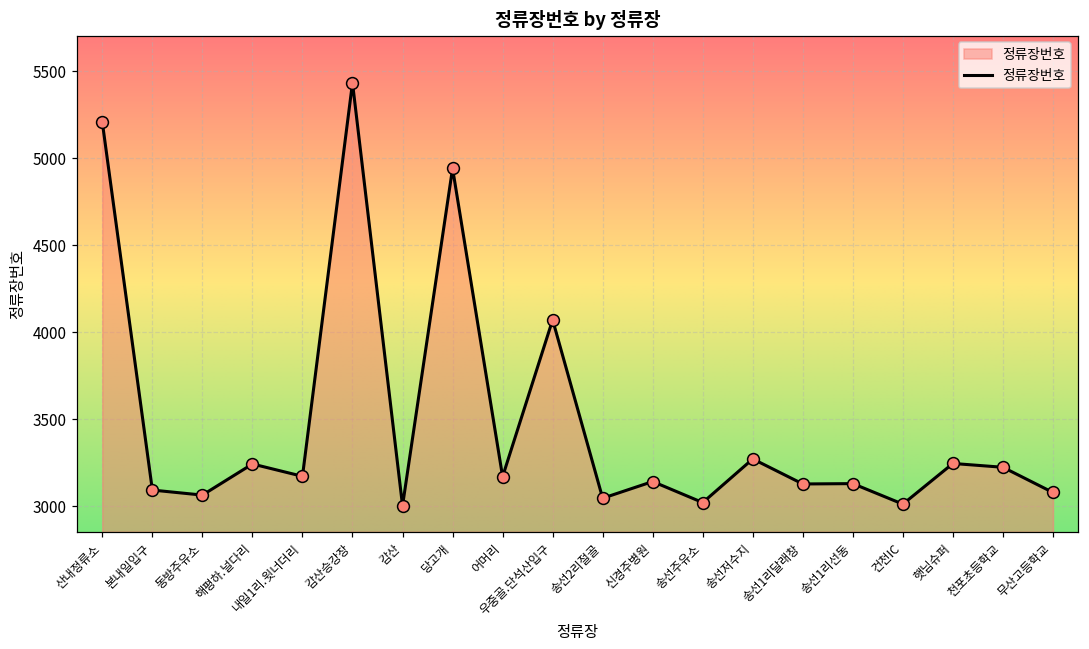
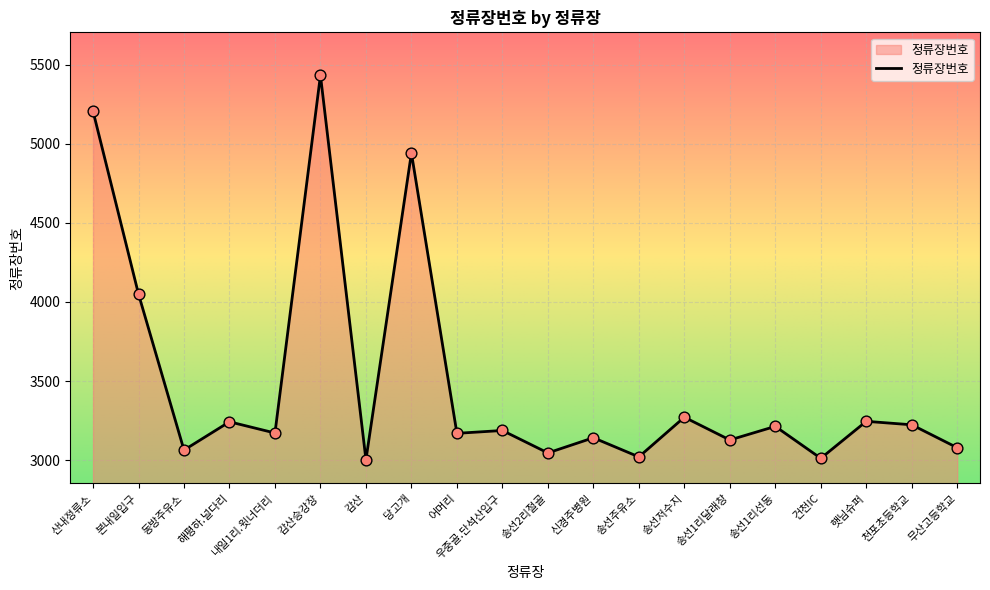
  {
    "산내정류소": 5210,
-   "본내일입구": 3090,
+   "본내일입구": 4050,
    "동방주유소": 3060,
    "해평하.널다리": 3240,
    "내일1리.윗너더리": 3170,
    "감산승강장": 5430,
    "감산": 3000,
    "당고개": 4940,
    "어머리": 3170,
-   "우중골.단석산입구": 4070,
+   "우중골.단석산입구": 3190,
    "송선2리절골": 3050,
    "신경주병원": 3140,
    "송선주유소": 3020,
    "송선저수지": 3270,
    "송선1리달래창": 3130,
-   "송선1리선동": 3130,
+   "송선1리선동": 3210,
    "건천IC": 3010,
    "햇님슈퍼": 3250,
    "천포초등학교": 3220,
    "무산고등학교": 3080
  }
